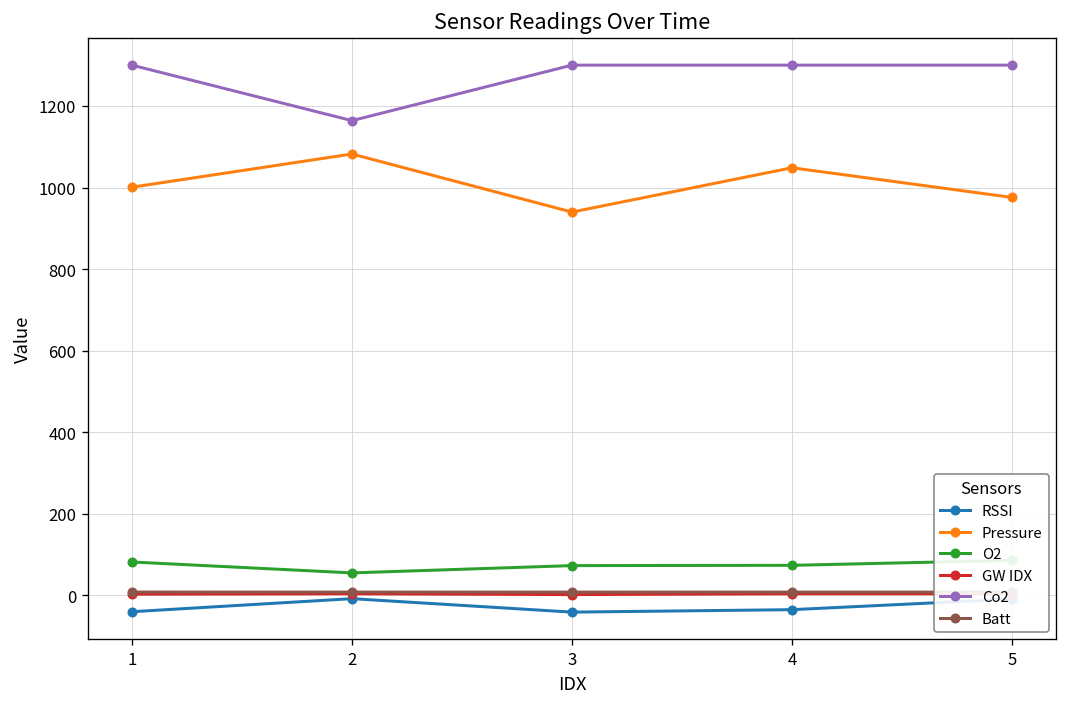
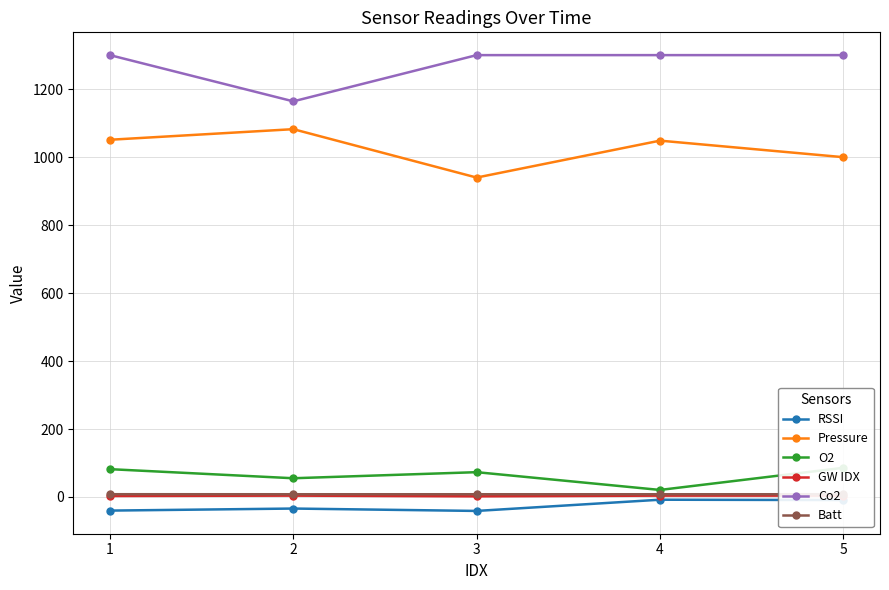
  {
    "RSSI": {
      "1": -40,
-     "2": -10,
+     "2": -30,
      "3": -40,
-     "4": -40
+     "4": -10
    },
    "Pressure": {
-     "1": 1000,
+     "1": 1050,
      "2": 1080,
      "3": 940,
      "4": 1050,
-     "5": 980
+     "5": 1000
    },
    "O2": {
      "1": 80,
      "2": 60,
      "3": 70,
-     "4": 70
+     "4": 20
    },
    "Co2": {
      "1": 1300,
      "2": 1160,
      "3": 1300,
      "4": 1300,
      "5": 1300
    }
  }
